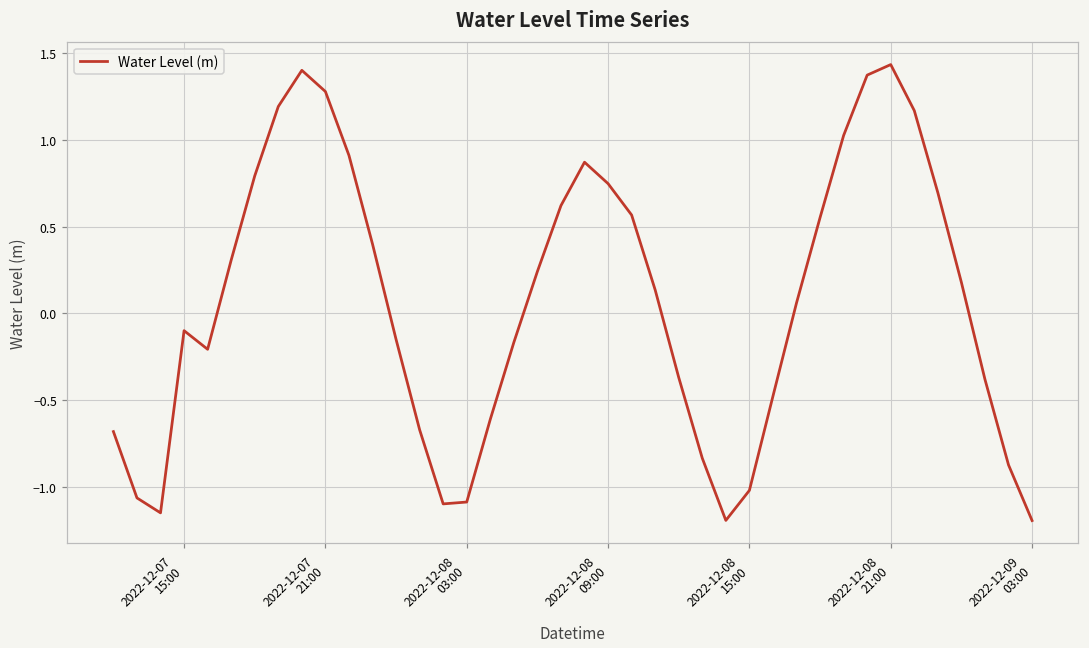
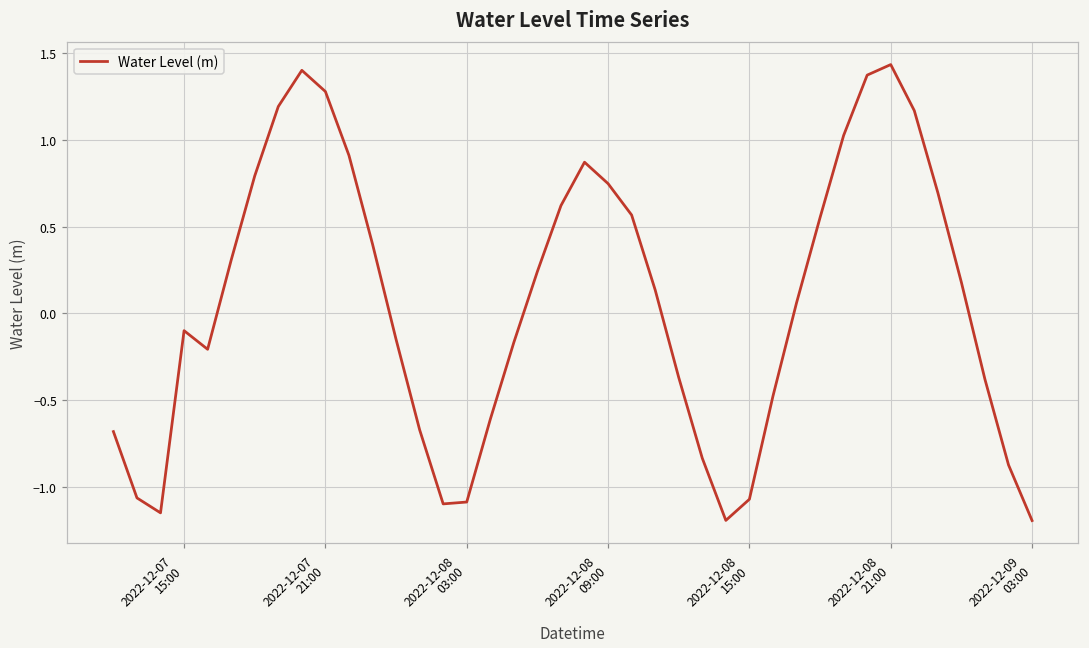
  {
    "2022-12-07 15:00": -0.10,
    "2022-12-07 21:00": 1.28,
    "2022-12-08 03:00": -1.09,
    "2022-12-08 09:00": 0.75,
-   "2022-12-08 15:00": -1.02,
+   "2022-12-08 15:00": -1.07,
    "2022-12-08 21:00": 1.43,
    "2022-12-09 03:00": -1.20
  }
